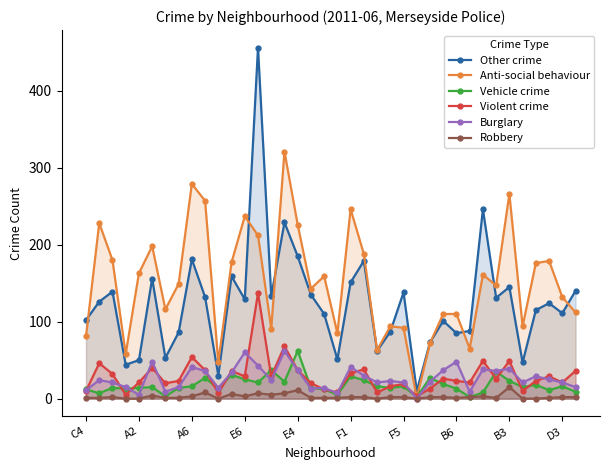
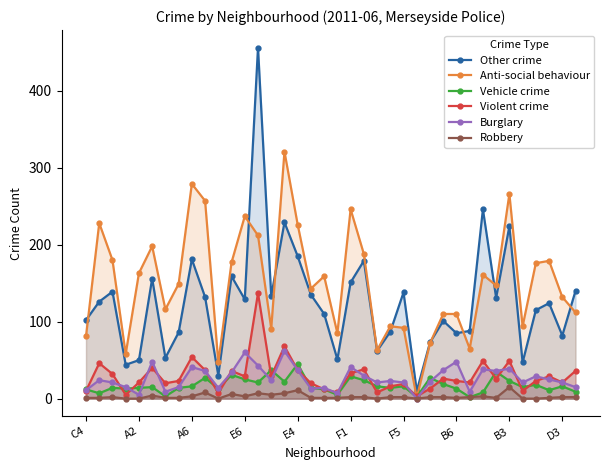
  {
    "Other crime": {
      "C4": 100,
      "A2": 50,
      "A6": 180,
      "E6": 130,
      "E4": 190,
      "F1": 150,
      "F5": 140,
      "B6": 90,
-     "B3": 150,
-     "D3": 110
+     "B3": 220,
+     "D3": 80
    },
    "Anti-social behaviour": {
      "C4": 80,
      "A2": 160,
      "A6": 280,
      "E6": 240,
      "E4": 230,
      "F1": 250,
      "F5": 90,
      "B6": 110,
      "B3": 270,
      "D3": 130
    },
    "Vehicle crime": {
      "A2": 10,
      "A6": 20,
      "E6": 30,
-     "E4": 60,
+     "E4": 50,
      "F1": 30,
      "B6": 10,
      "B3": 20,
      "D3": 20
    },
    "Violent crime": {
      "A2": 20,
      "A6": 50,
      "E6": 30,
      "F1": 30,
      "B6": 20,
      "B3": 50
    },
    "Burglary": {
      "A2": 10,
      "A6": 40,
      "E6": 60,
      "F1": 40,
      "B6": 50,
      "B3": 40
    },
    "Robbery": {
      "C4": 0,
      "A2": 0,
      "A6": 0,
      "E6": 0,
      "E4": 10,
      "F1": 0,
      "F5": 0,
      "B6": 0,
      "B3": 20,
      "D3": 0
    }
  }
